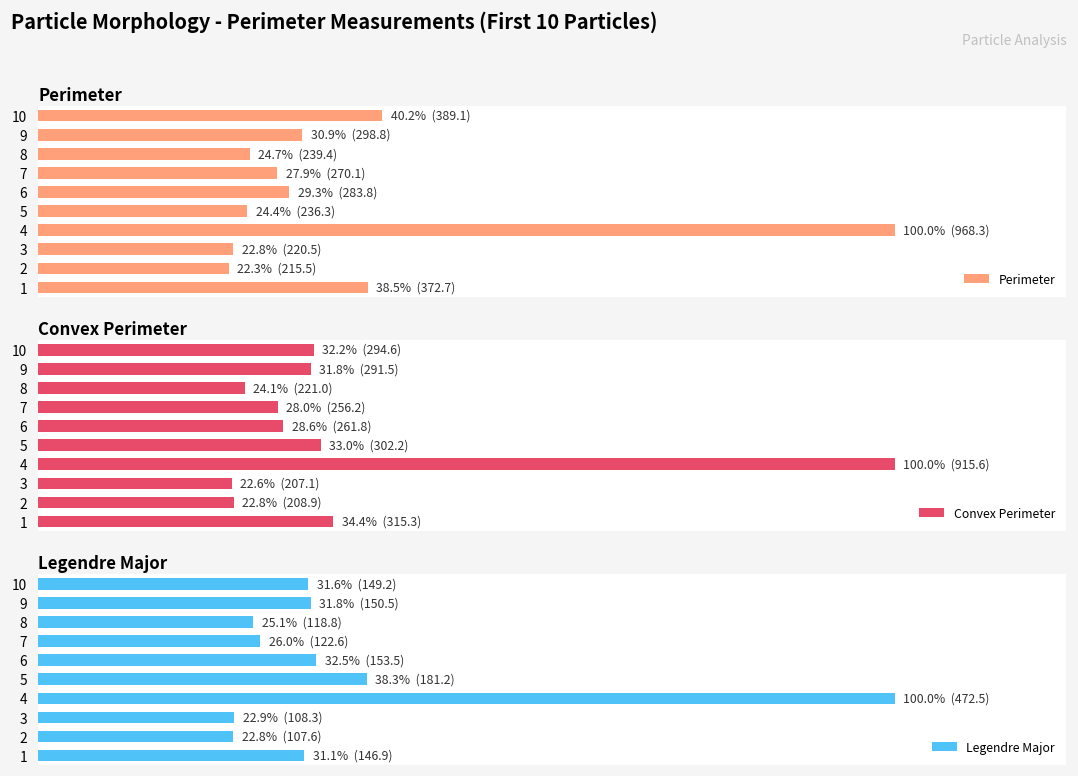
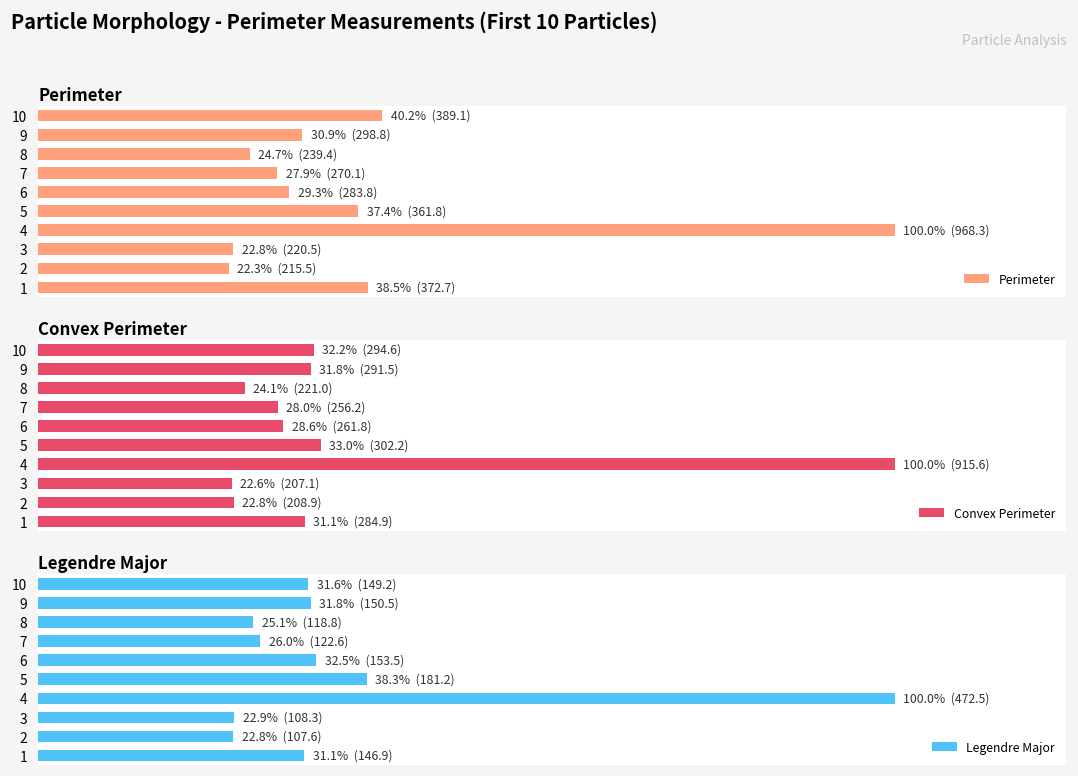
  {
    "Perimeter": {
      "10": "40.2%",
      "9": "30.9%",
      "8": "24.7%",
      "7": "27.9%",
      "6": "29.3%",
-     "5": "24.4% (236.3)",
+     "5": "37.4% (361.8)",
      "4": "100.0%",
      "3": "22.8%",
      "2": "22.3%",
      "1": "38.5%"
    },
    "Convex Perimeter": {
      "10": "32.2%",
      "9": "31.8%",
      "8": "24.1%",
      "7": "28.0%",
      "6": "28.6%",
      "5": "33.0%",
      "4": "100.0%",
      "3": "22.6%",
      "2": "22.8%",
-     "1": "34.4% (315.3)"
+     "1": "31.1% (284.9)"
    },
    "Legendre Major": {
      "10": "31.6%",
      "9": "31.8%",
      "8": "25.1%",
      "7": "26.0%",
      "6": "32.5%",
      "5": "38.3%",
      "4": "100.0%",
      "3": "22.9%",
      "2": "22.8%",
      "1": "31.1%"
    }
  }
